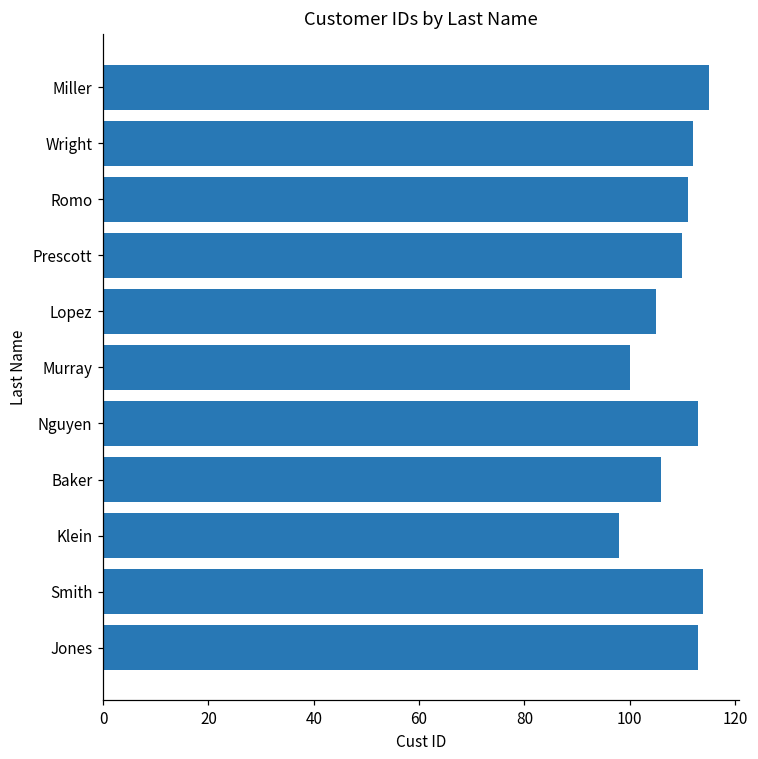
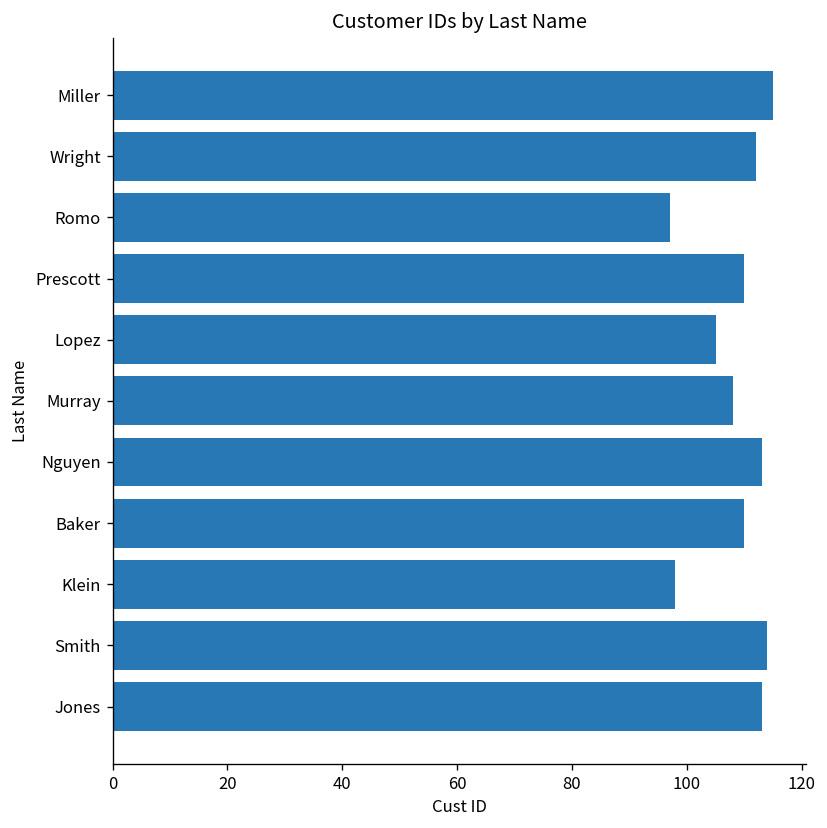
  {
    "Miller": 115,
    "Wright": 112,
-   "Romo": 111,
+   "Romo": 97,
    "Prescott": 110,
    "Lopez": 105,
-   "Murray": 100,
+   "Murray": 108,
    "Nguyen": 113,
-   "Baker": 106,
+   "Baker": 110,
    "Klein": 98
  }
